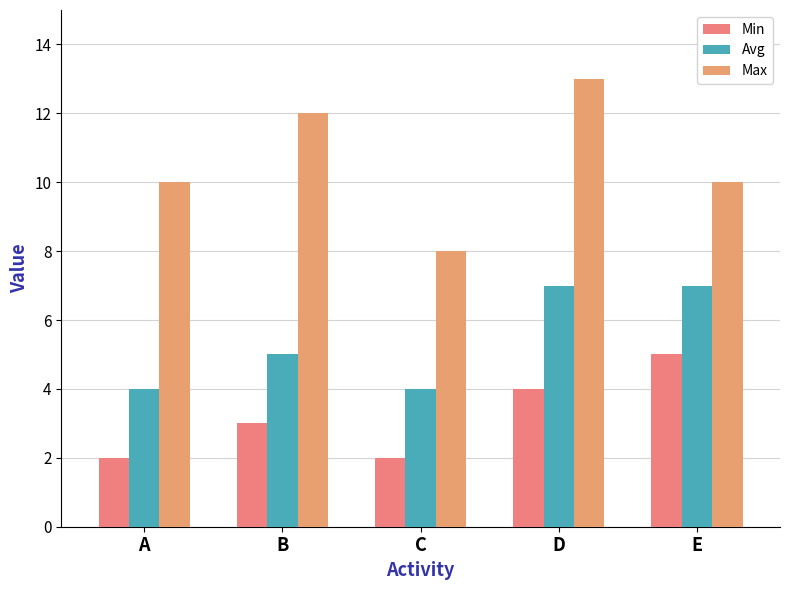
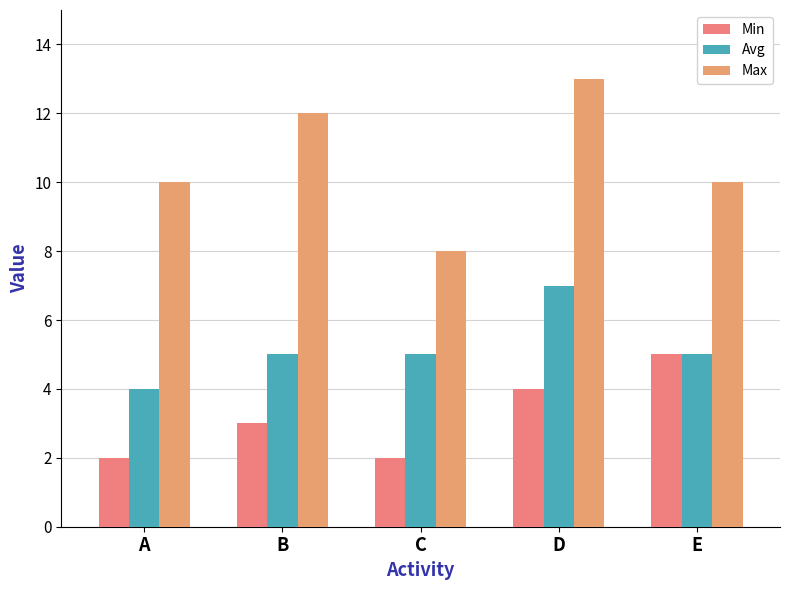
  {
    "Avg": {
      "A": 4,
      "B": 5,
-     "C": 4,
+     "C": 5,
      "D": 7,
-     "E": 7
+     "E": 5
    }
  }
